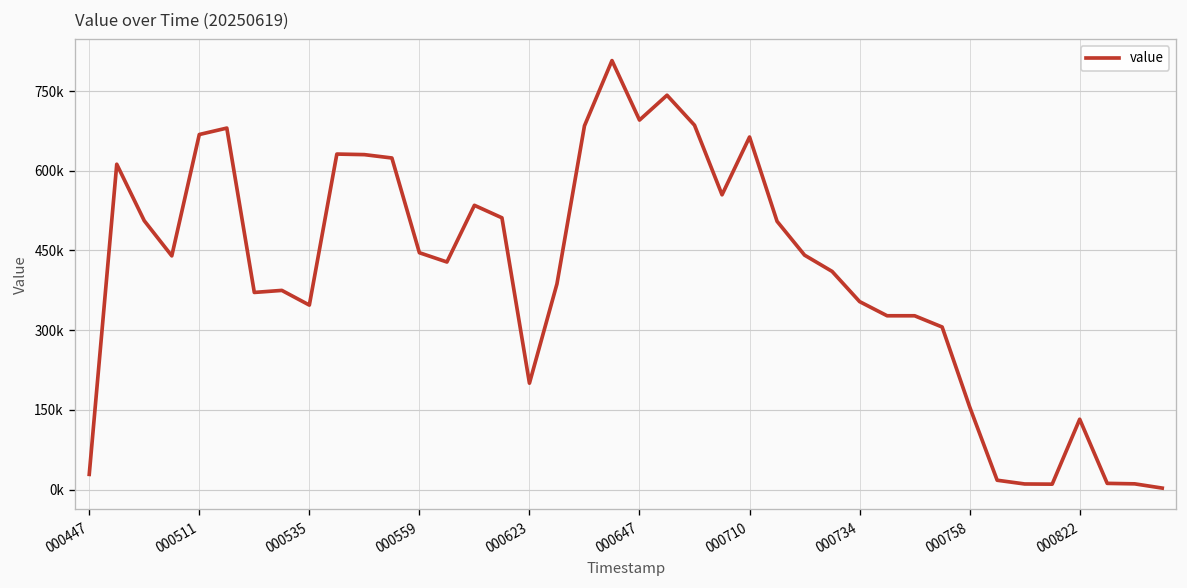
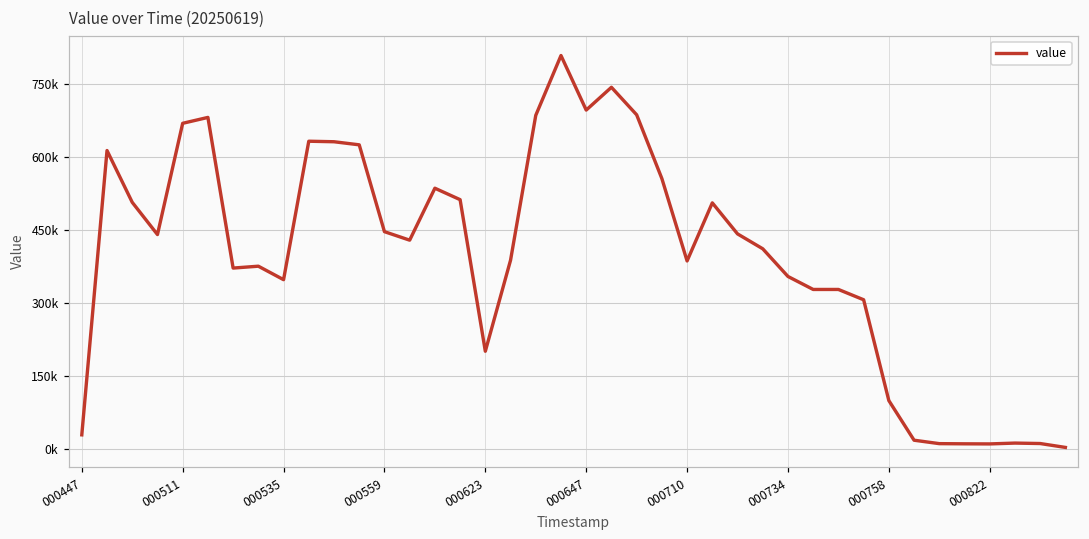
  {
    "000447": 30000,
    "000511": 670000,
    "000535": 350000,
    "000559": 450000,
    "000623": 200000,
    "000647": 700000,
-   "000710": 660000,
+   "000710": 390000,
    "000734": 350000,
-   "000758": 160000,
-   "000822": 130000
+   "000758": 100000,
+   "000822": 10000
  }
